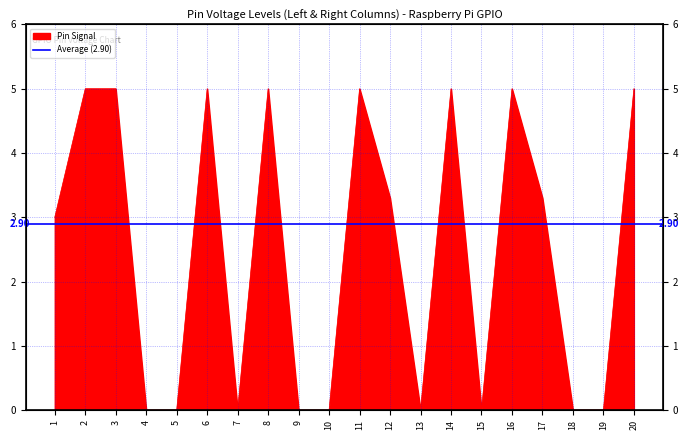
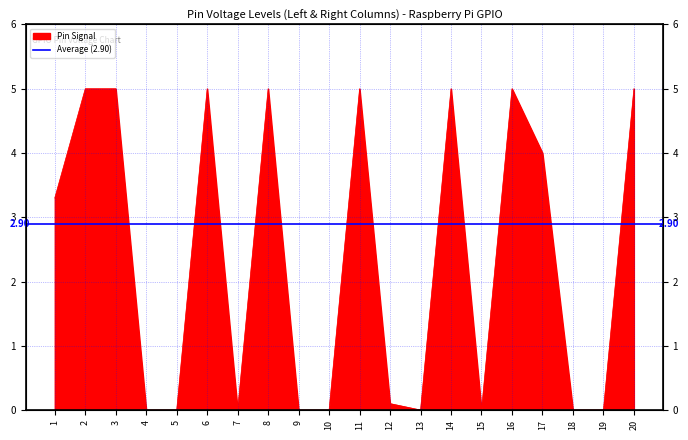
  {
-   "1": 3.0,
+   "1": 3.3,
    "2": 5.0,
    "3": 5.0,
    "4": 0.0,
    "5": 0.0,
    "6": 5.0,
    "7": 0.0,
    "8": 5.0,
    "9": 0.0,
    "10": 0.0,
    "11": 5.0,
-   "12": 3.3,
+   "12": 0.1,
    "13": 0.0,
    "14": 5.0,
    "15": 0.0,
    "16": 5.0,
-   "17": 3.3,
+   "17": 4.0,
    "18": 0.0,
    "19": 0.0,
    "20": 5.0
  }
